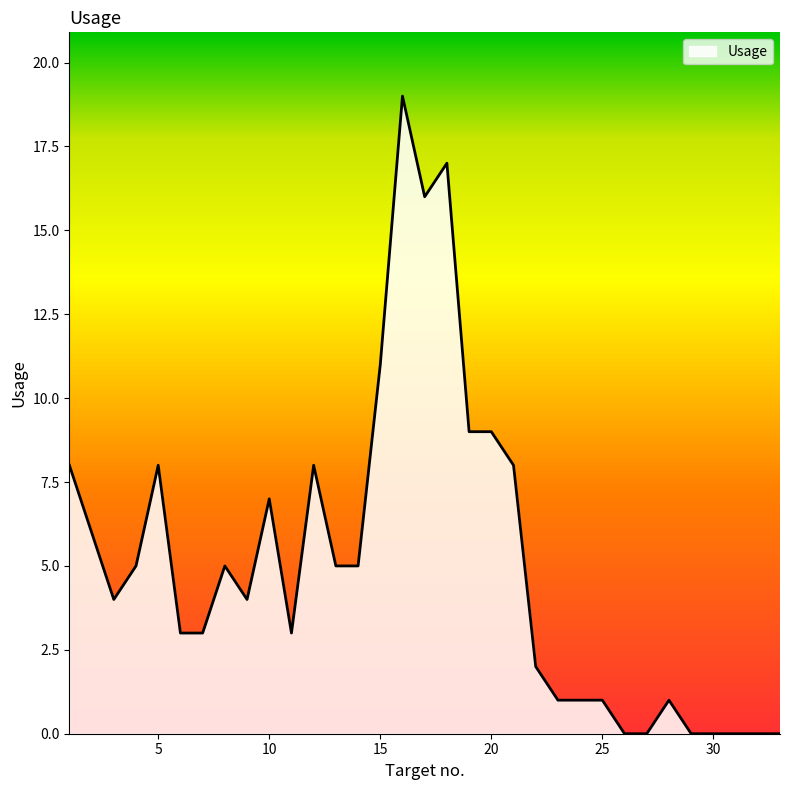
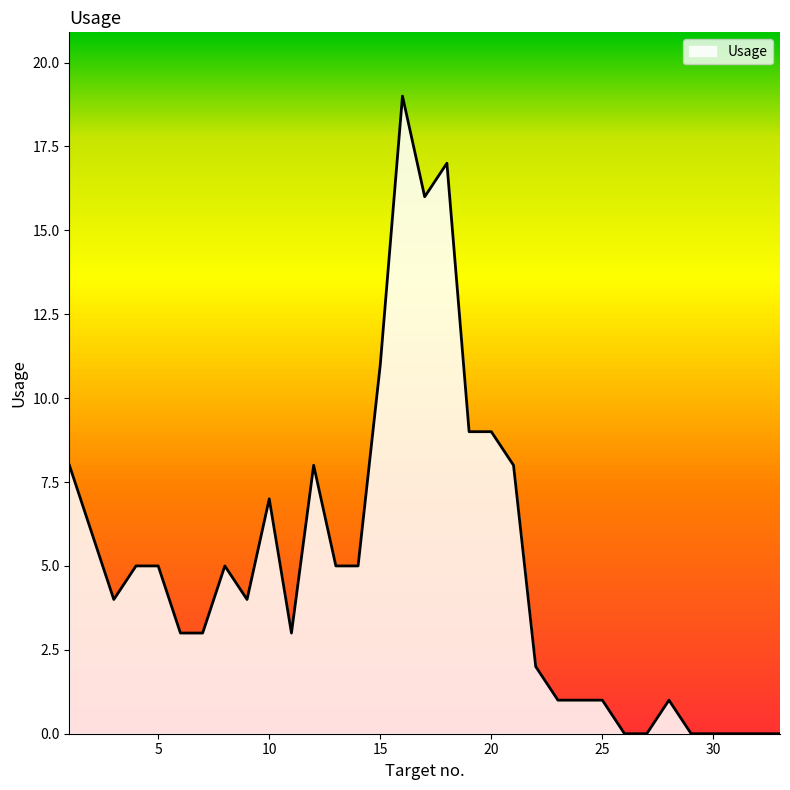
  {
-   "5": 8,
+   "5": 5,
    "10": 7,
    "15": 11,
    "20": 9,
    "25": 1,
    "30": 0
  }
